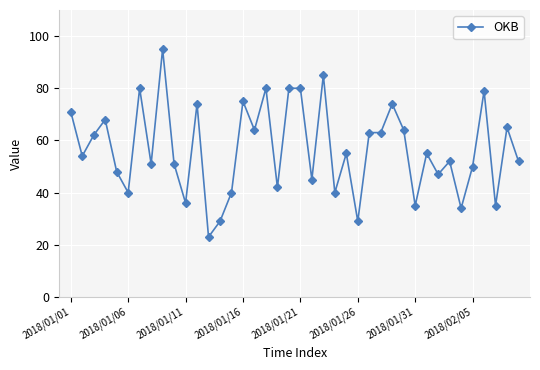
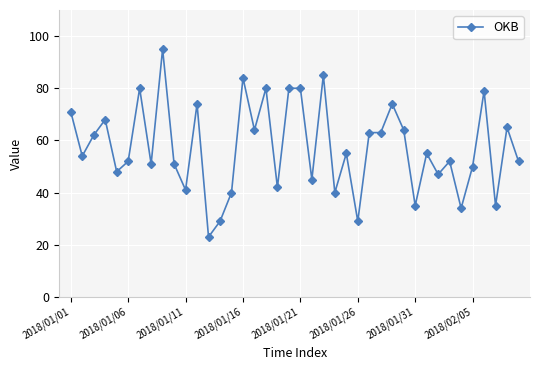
  {
    "2018/01/01": 71,
-   "2018/01/06": 40,
-   "2018/01/11": 36,
-   "2018/01/16": 75,
+   "2018/01/06": 52,
+   "2018/01/11": 41,
+   "2018/01/16": 84,
    "2018/01/21": 80,
    "2018/01/26": 29,
    "2018/01/31": 35,
    "2018/02/05": 50
  }
